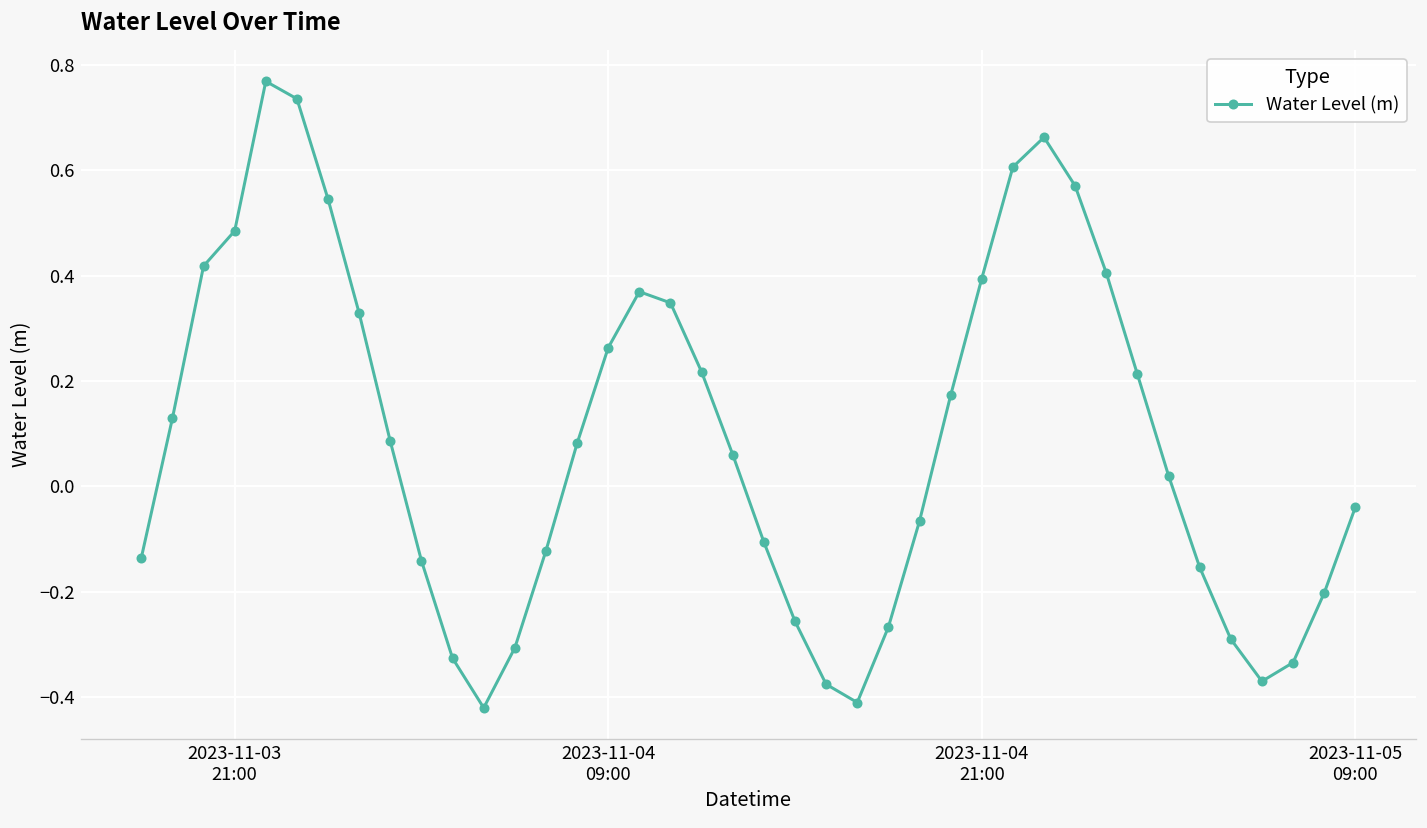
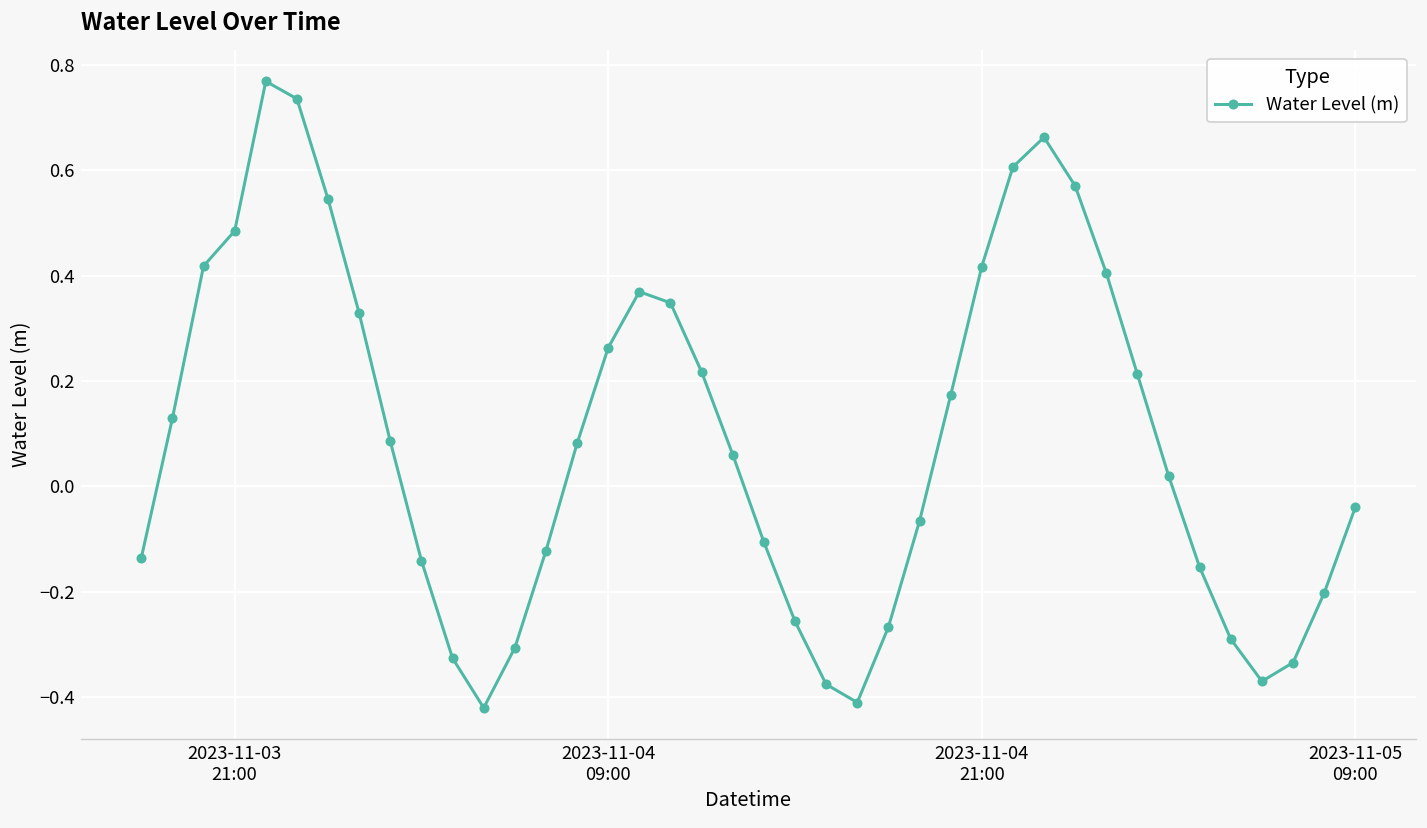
  {
    "2023-11-03 21:00": 0.49,
    "2023-11-04 09:00": 0.26,
-   "2023-11-04 21:00": 0.39,
+   "2023-11-04 21:00": 0.42,
    "2023-11-05 09:00": -0.04
  }
